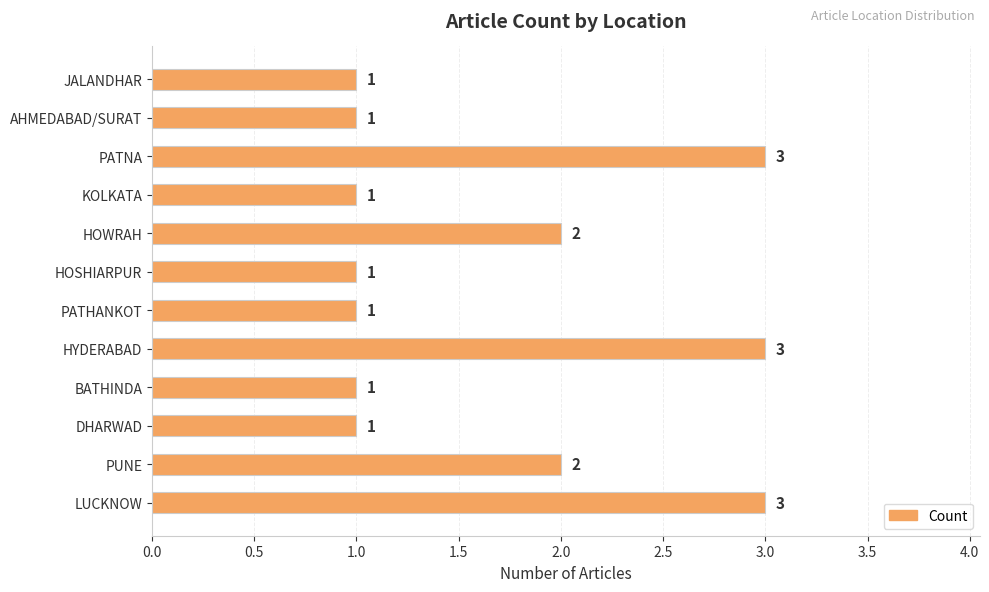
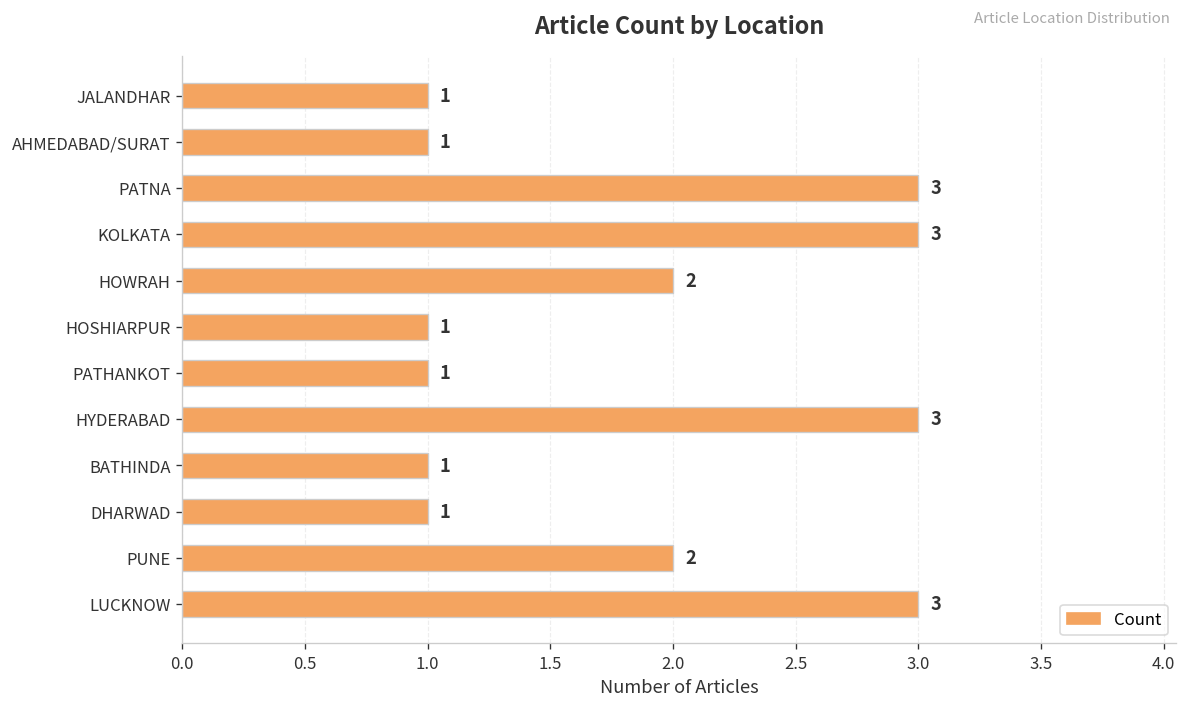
  {
    "JALANDHAR": 1,
    "AHMEDABAD/SURAT": 1,
    "PATNA": 3,
-   "KOLKATA": 1,
+   "KOLKATA": 3,
    "HOWRAH": 2,
    "HOSHIARPUR": 1,
    "PATHANKOT": 1,
    "HYDERABAD": 3,
    "BATHINDA": 1,
    "DHARWAD": 1,
    "PUNE": 2,
    "LUCKNOW": 3
  }
